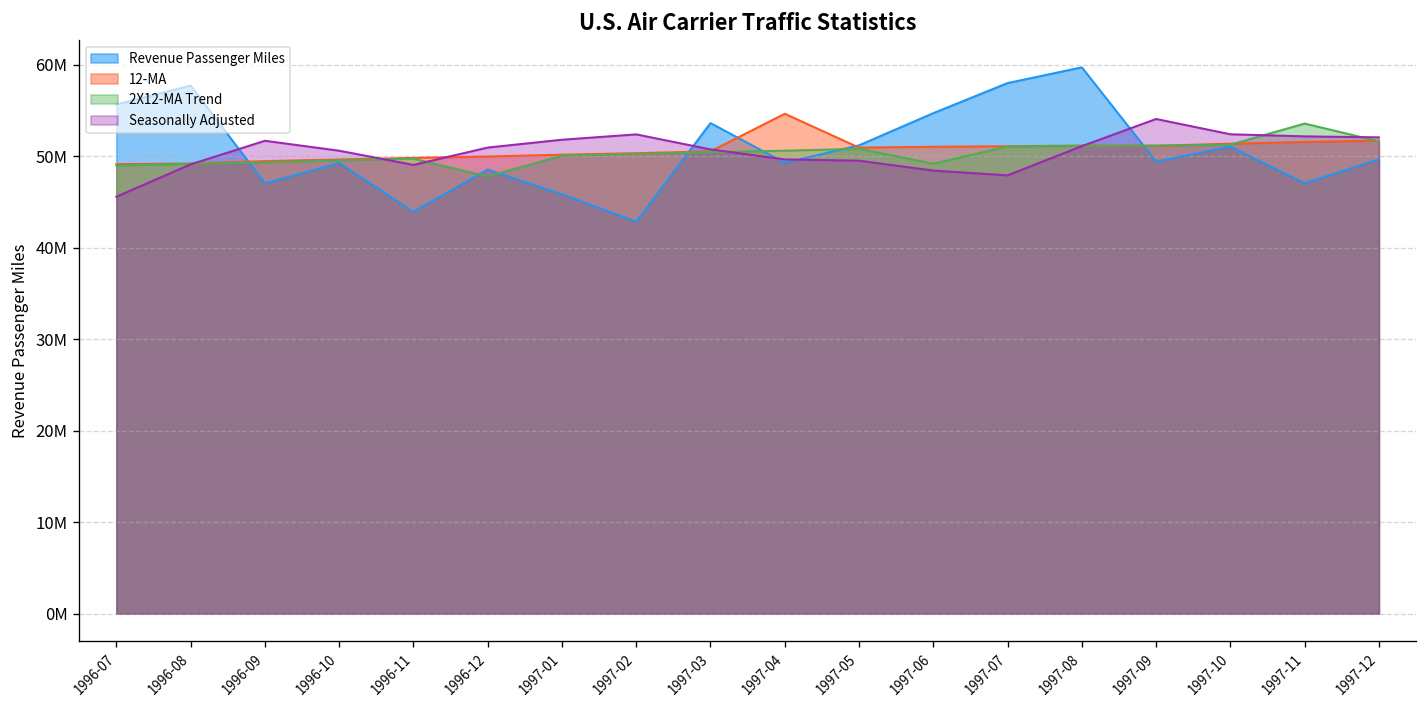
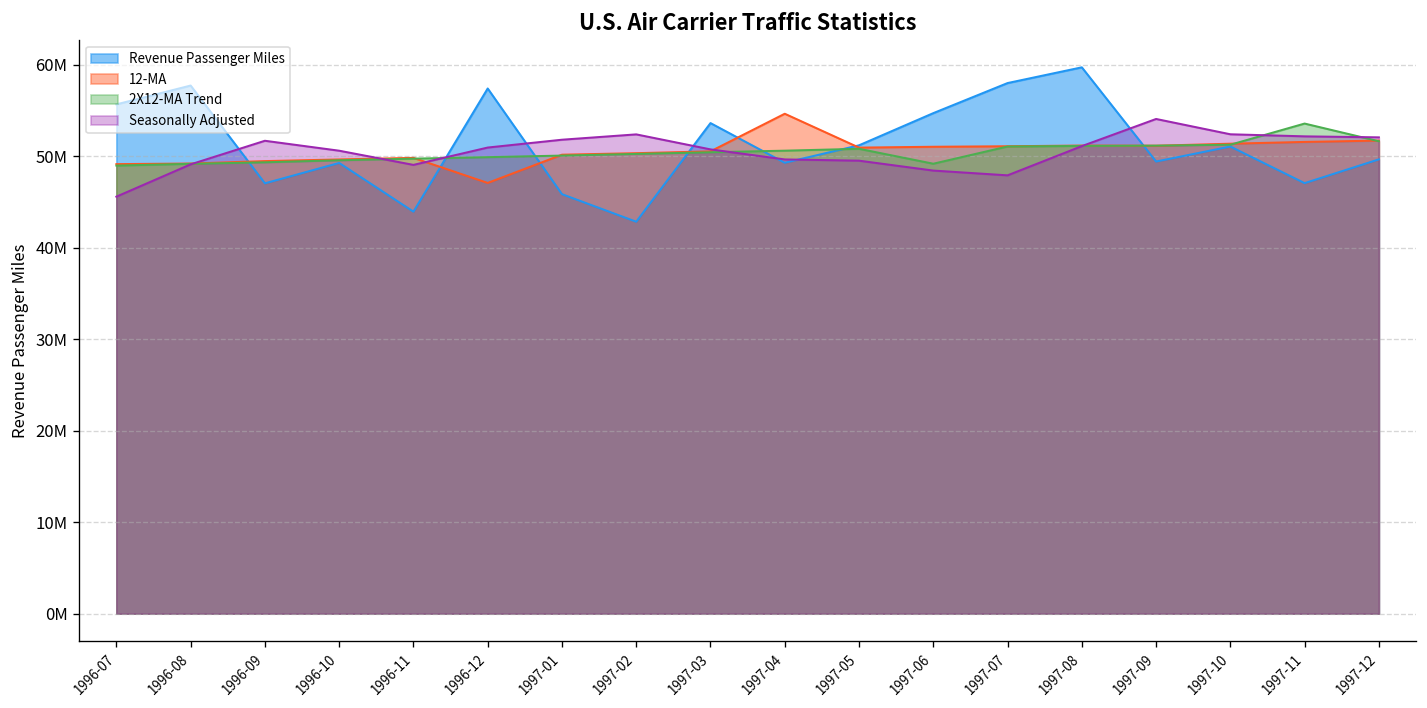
  {
    "Revenue Passenger Miles": {
      "1996-09": 47000000,
      "1996-11": 44000000,
-     "1996-12": 49000000,
+     "1996-12": 57000000,
      "1997-01": 46000000,
      "1997-02": 43000000,
      "1997-03": 54000000,
      "1997-04": 49000000,
      "1997-06": 55000000,
      "1997-07": 58000000,
      "1997-08": 60000000,
      "1997-09": 49000000,
      "1997-11": 47000000,
      "1997-12": 50000000
    },
    "12-MA": {
-     "1996-12": 50000000,
+     "1996-12": 47000000,
      "1997-04": 55000000,
      "1997-06": 51000000,
      "1997-11": 52000000
    },
    "2X12-MA Trend": {
-     "1996-12": 48000000,
+     "1996-12": 50000000,
      "1997-04": 51000000,
      "1997-06": 49000000,
      "1997-11": 54000000
    },
    "Seasonally Adjusted": {
      "1996-07": 46000000,
      "1996-09": 52000000,
      "1996-10": 51000000,
      "1996-11": 49000000,
      "1996-12": 51000000,
      "1997-01": 52000000,
      "1997-02": 52000000,
      "1997-04": 50000000,
      "1997-05": 50000000,
      "1997-06": 48000000,
      "1997-07": 48000000,
      "1997-09": 54000000,
      "1997-10": 52000000,
      "1997-11": 52000000,
      "1997-12": 52000000
    }
  }
